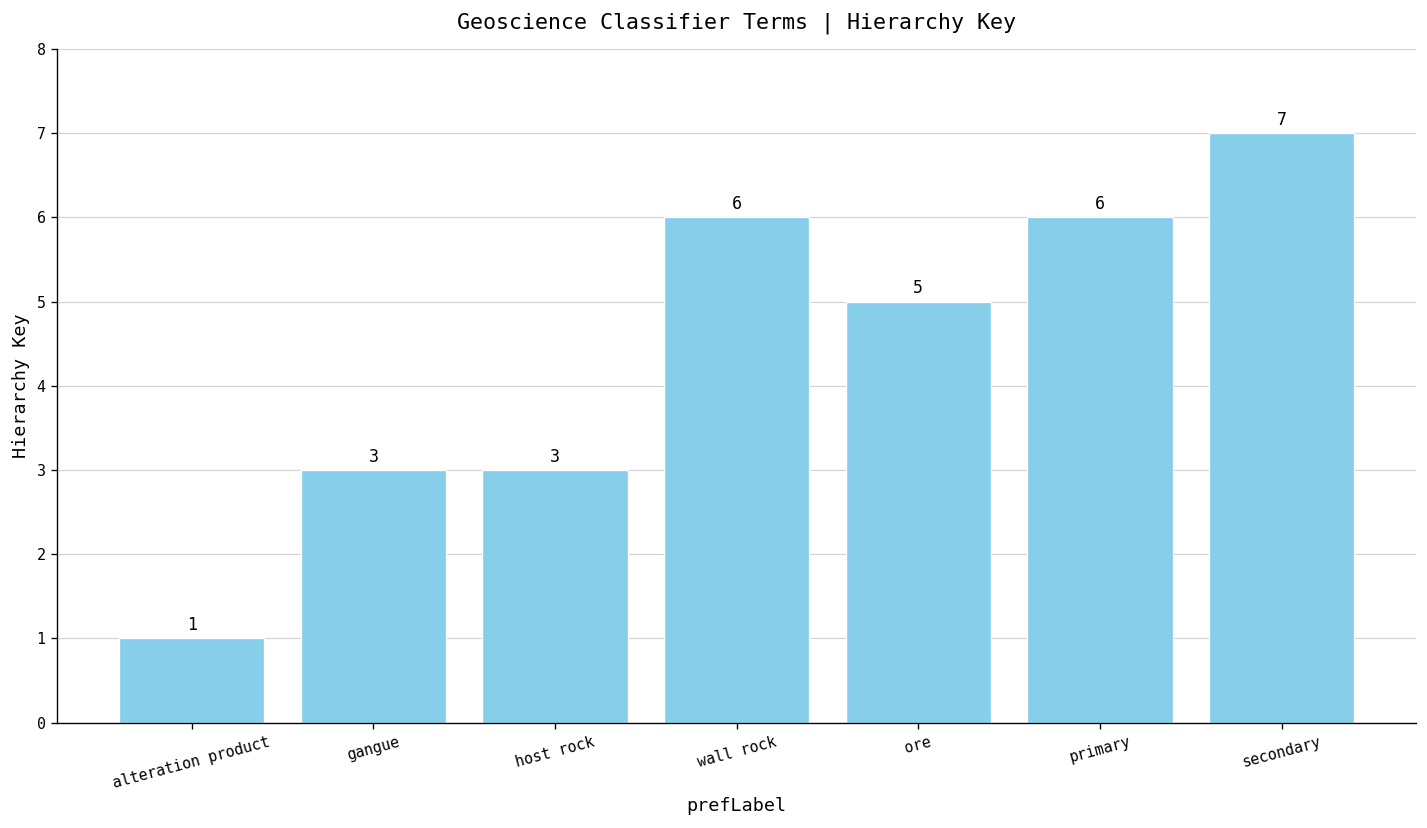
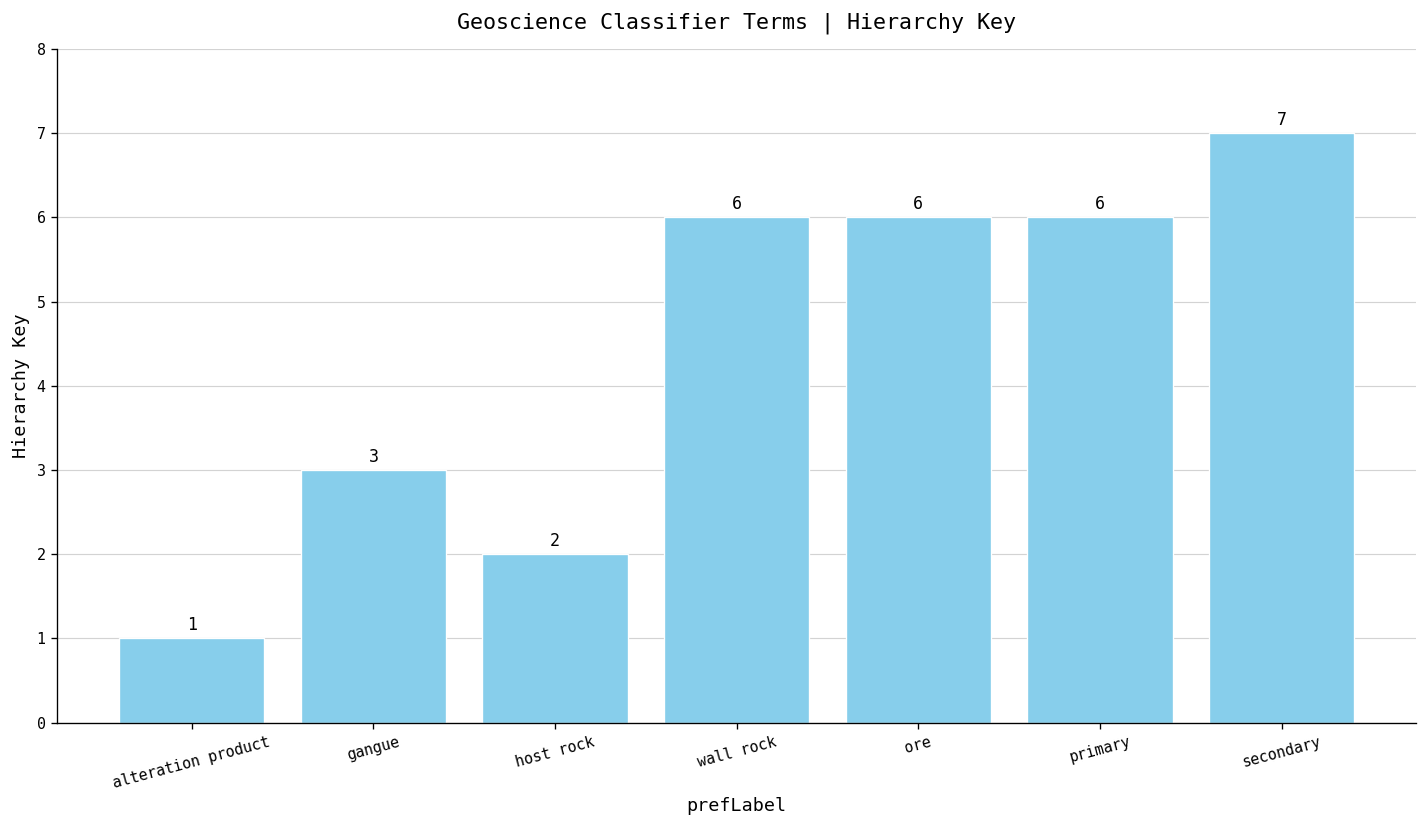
  {
    "alteration product": 1,
    "gangue": 3,
-   "host rock": 3,
+   "host rock": 2,
    "wall rock": 6,
-   "ore": 5,
+   "ore": 6,
    "primary": 6,
    "secondary": 7
  }
